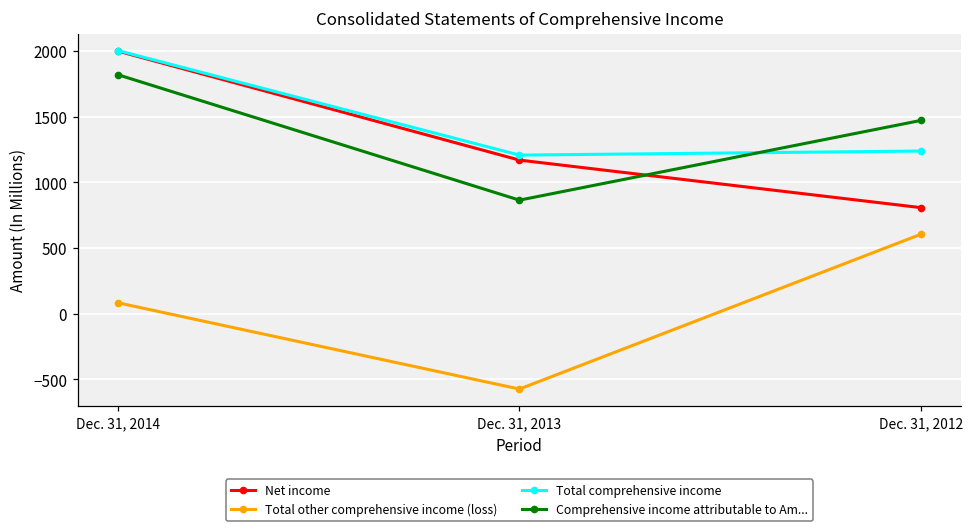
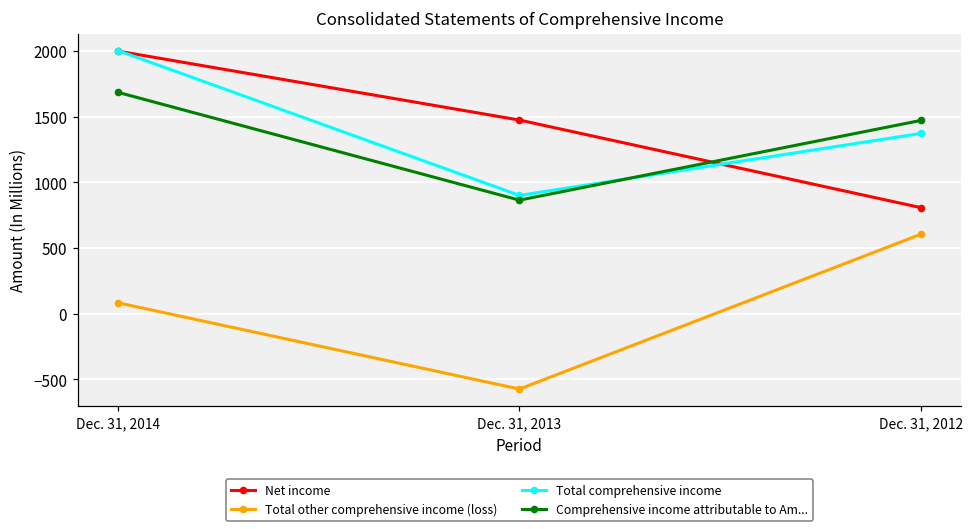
  {
    "Net income": {
-     "Dec. 31, 2013": 1170,
+     "Dec. 31, 2013": 1480,
      "Dec. 31, 2012": 810
    },
    "Total other comprehensive income (loss)": {
      "Dec. 31, 2014": 80,
      "Dec. 31, 2013": -570,
      "Dec. 31, 2012": 610
    },
    "Total comprehensive income": {
-     "Dec. 31, 2013": 1210,
-     "Dec. 31, 2012": 1240
+     "Dec. 31, 2013": 900,
+     "Dec. 31, 2012": 1370
    },
    "Comprehensive income attributable to Am...": {
-     "Dec. 31, 2014": 1820,
+     "Dec. 31, 2014": 1690,
      "Dec. 31, 2013": 870,
      "Dec. 31, 2012": 1470
    }
  }
